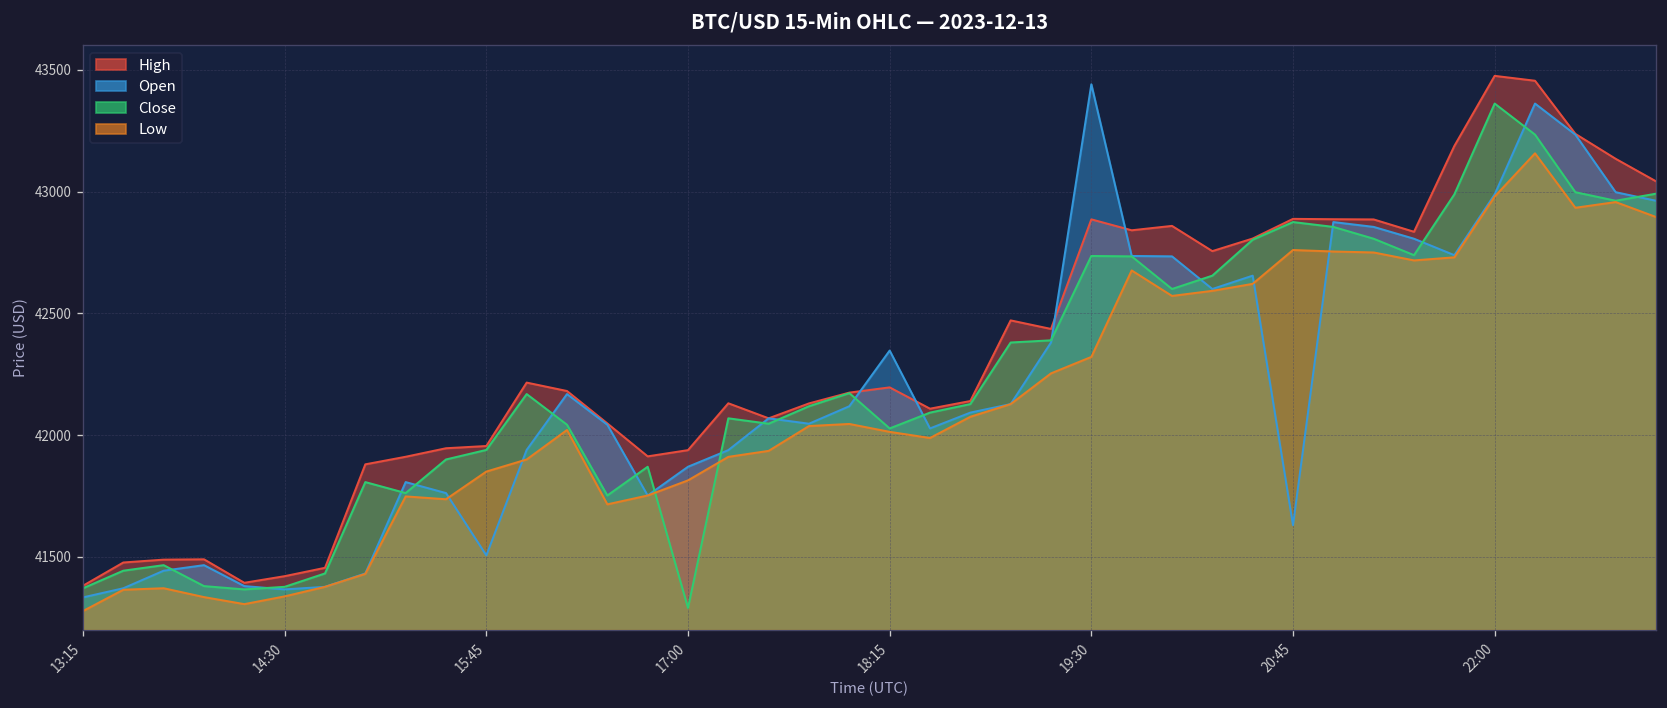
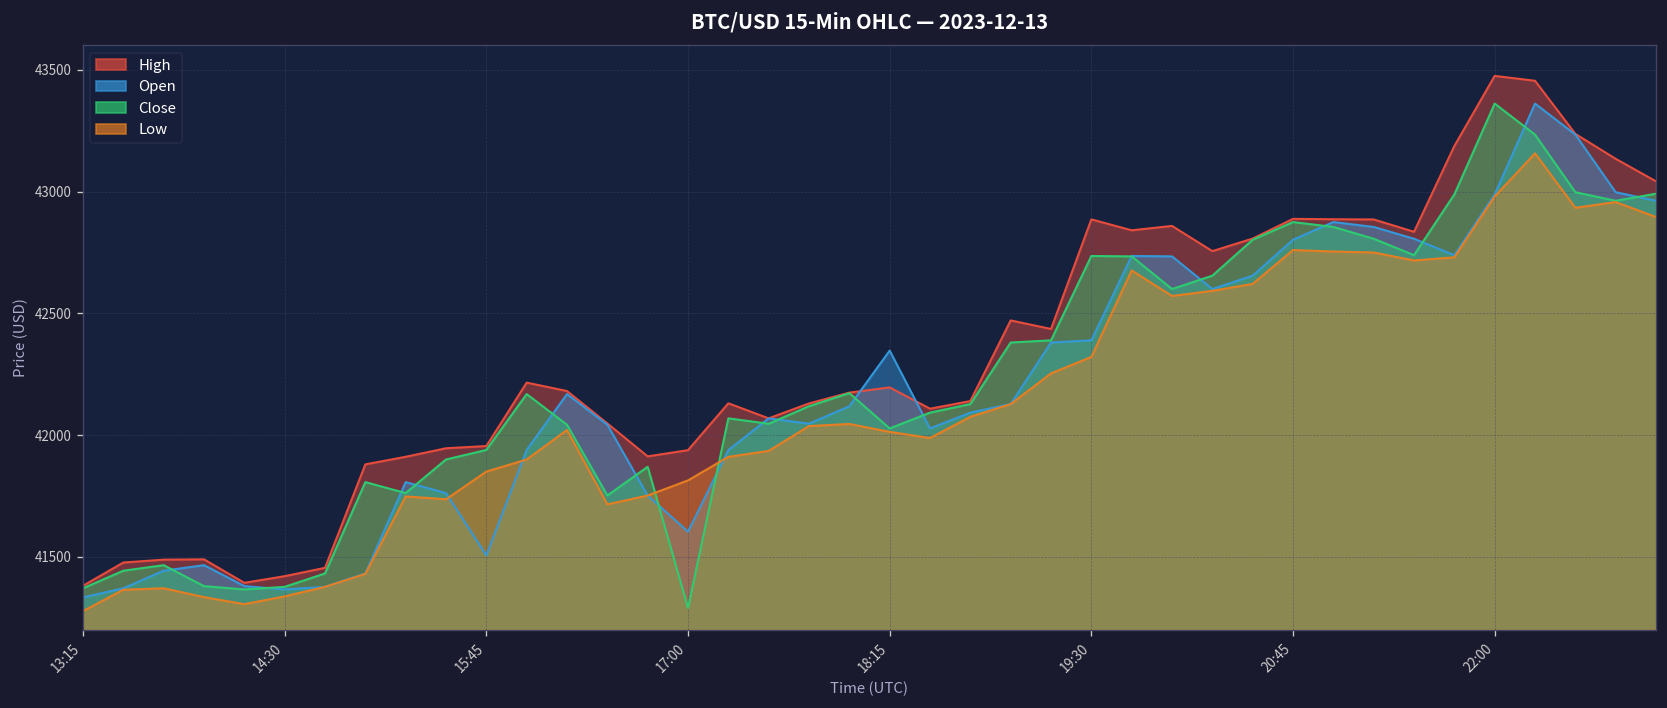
  {
    "Open": {
      "13:15": 41330,
      "15:45": 41510,
-     "17:00": 41870,
+     "17:00": 41600,
      "18:15": 42350,
-     "19:30": 43440,
-     "20:45": 41630
+     "19:30": 42390,
+     "20:45": 42800
    },
    "Close": {
      "15:45": 41940,
      "17:00": 41290,
      "18:15": 42030,
      "19:30": 42740,
      "20:45": 42870,
      "22:00": 43360
    }
  }
